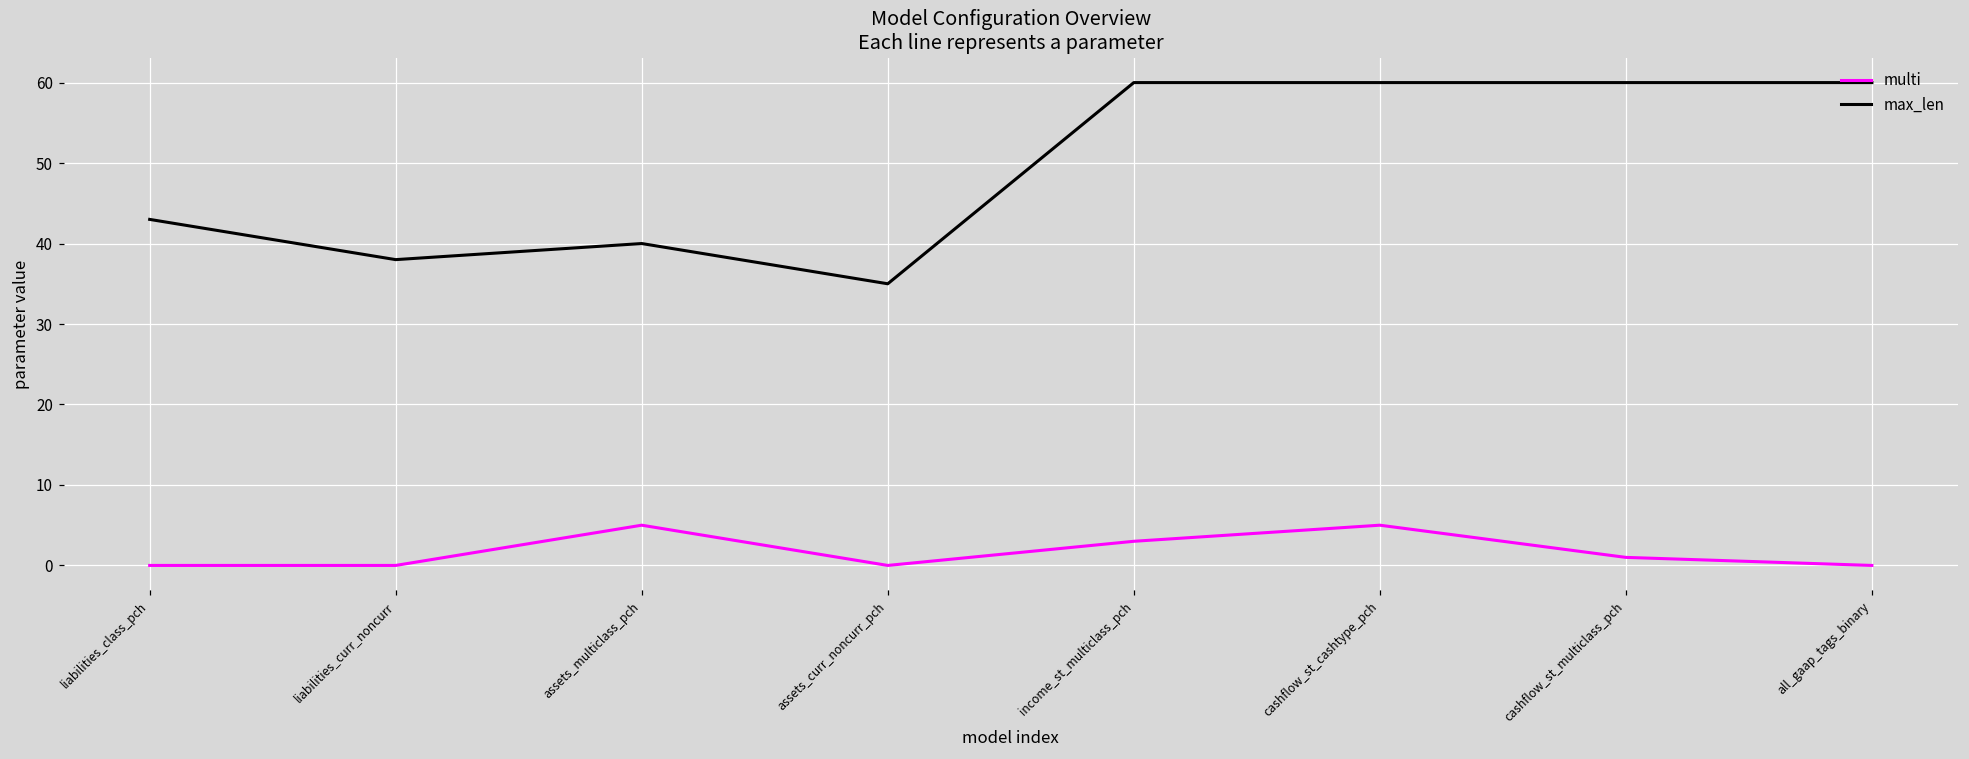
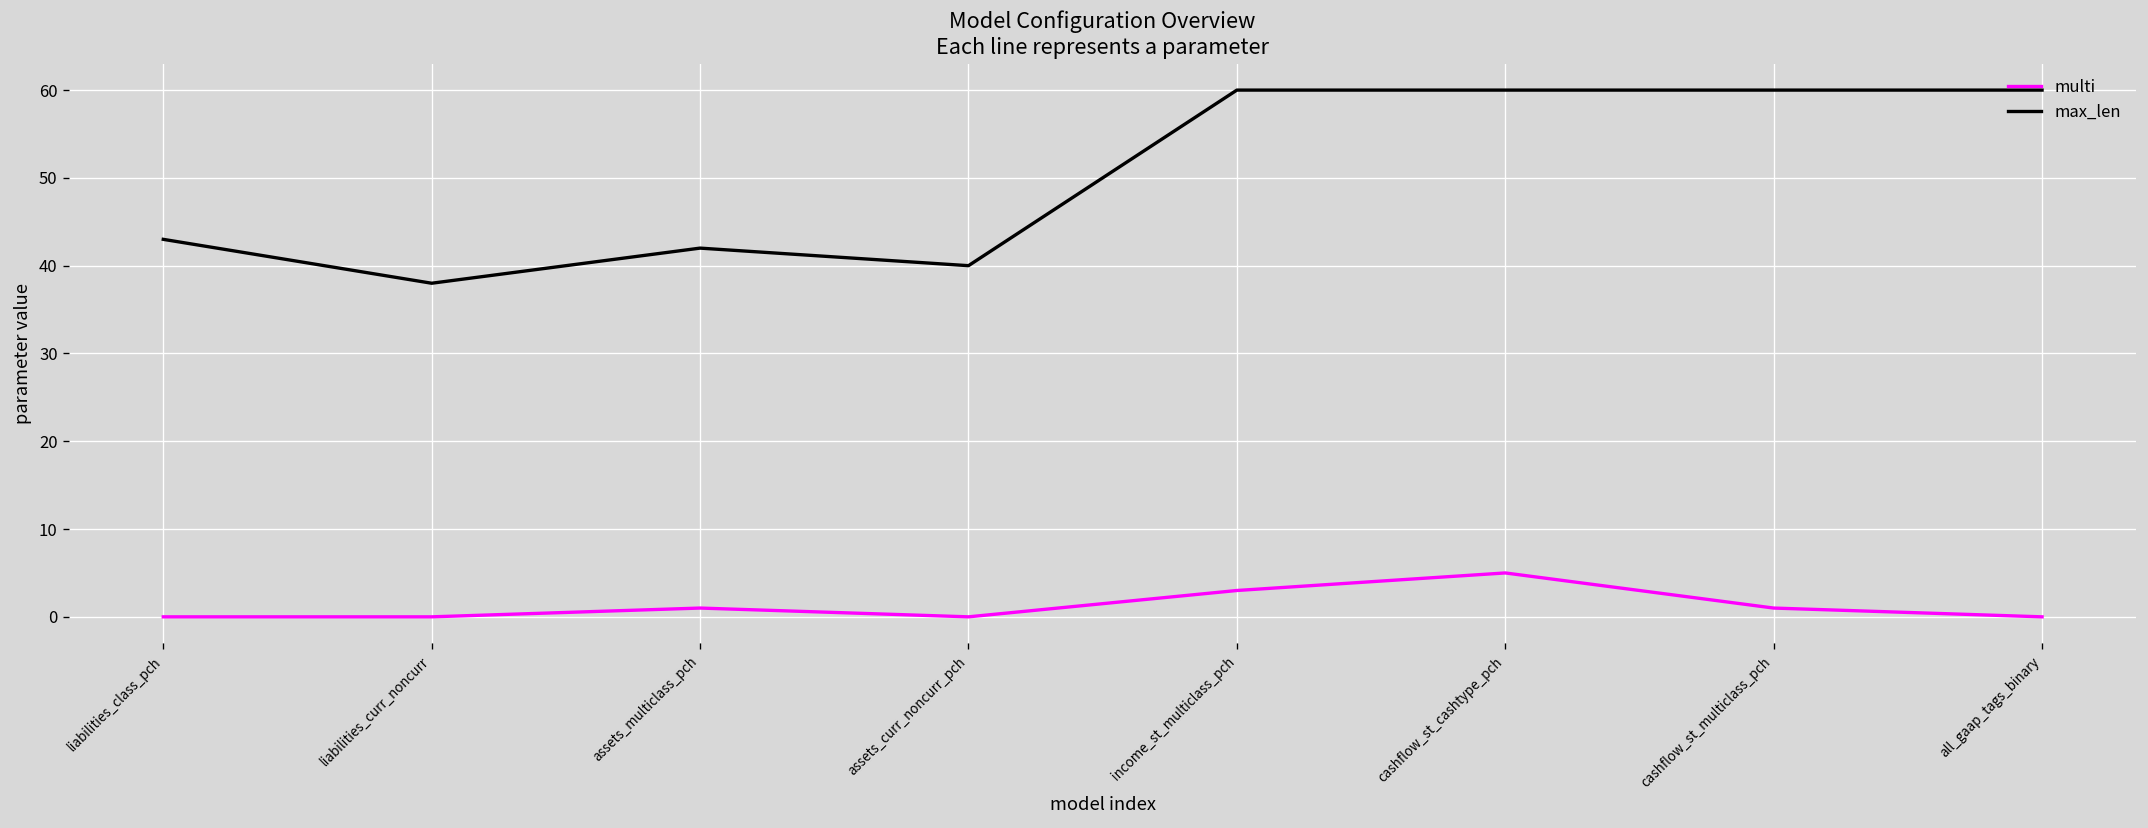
  {
    "multi": {
      "liabilities_class_pch": 0,
      "liabilities_curr_noncurr": 0,
-     "assets_multiclass_pch": 5,
+     "assets_multiclass_pch": 1,
      "assets_curr_noncurr_pch": 0,
      "income_st_multiclass_pch": 3,
      "cashflow_st_cashtype_pch": 5,
      "cashflow_st_multiclass_pch": 1,
      "all_gaap_tags_binary": 0
    },
    "max_len": {
      "liabilities_class_pch": 43,
      "liabilities_curr_noncurr": 38,
-     "assets_multiclass_pch": 40,
-     "assets_curr_noncurr_pch": 35,
+     "assets_multiclass_pch": 42,
+     "assets_curr_noncurr_pch": 40,
      "income_st_multiclass_pch": 60,
      "cashflow_st_cashtype_pch": 60,
      "cashflow_st_multiclass_pch": 60,
      "all_gaap_tags_binary": 60
    }
  }
